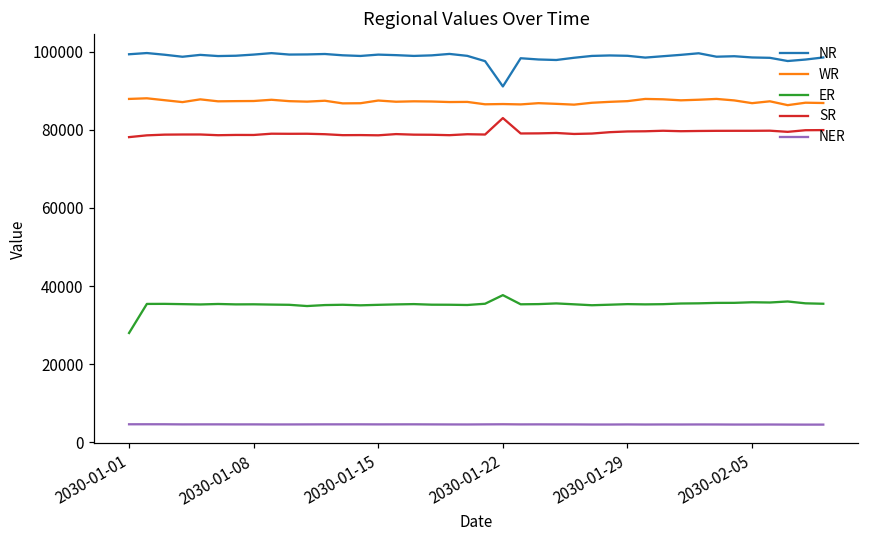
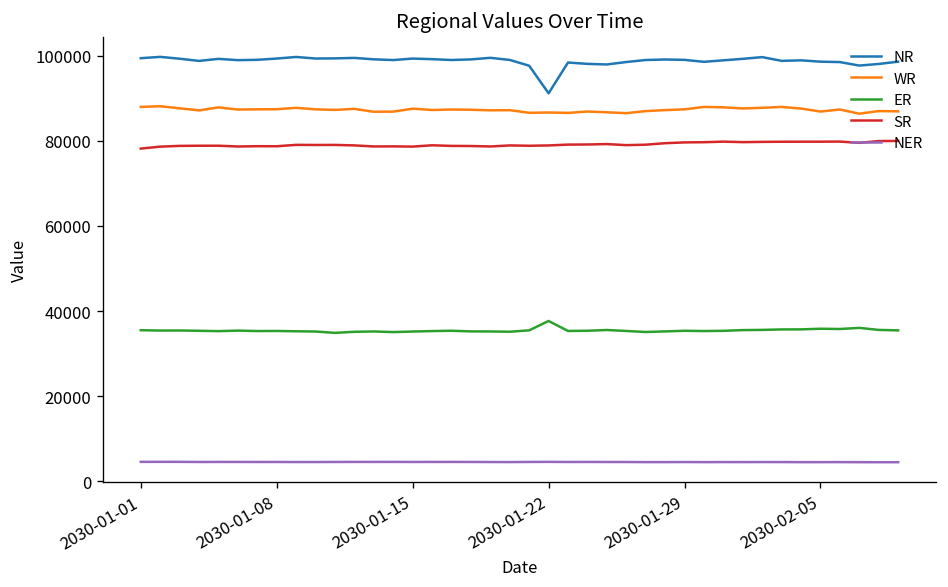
  {
    "NR": {
      "2030-01-01": 99000,
      "2030-01-08": 99000,
      "2030-01-15": 99000,
      "2030-01-22": 91000,
      "2030-01-29": 99000,
      "2030-02-05": 99000
    },
    "WR": {
      "2030-01-01": 88000,
      "2030-01-08": 87000,
      "2030-01-15": 88000,
      "2030-01-22": 87000,
      "2030-01-29": 87000,
      "2030-02-05": 87000
    },
    "ER": {
-     "2030-01-01": 28000,
+     "2030-01-01": 36000,
      "2030-01-08": 35000,
      "2030-01-15": 35000,
      "2030-01-22": 38000,
      "2030-01-29": 35000,
      "2030-02-05": 36000
    },
    "SR": {
      "2030-01-01": 78000,
      "2030-01-08": 79000,
      "2030-01-15": 79000,
-     "2030-01-22": 83000,
+     "2030-01-22": 79000,
      "2030-01-29": 80000,
      "2030-02-05": 80000
    },
    "NER": {
      "2030-01-01": 5000,
      "2030-01-08": 5000,
      "2030-01-15": 5000,
      "2030-01-22": 5000,
      "2030-01-29": 5000,
      "2030-02-05": 5000
    }
  }
